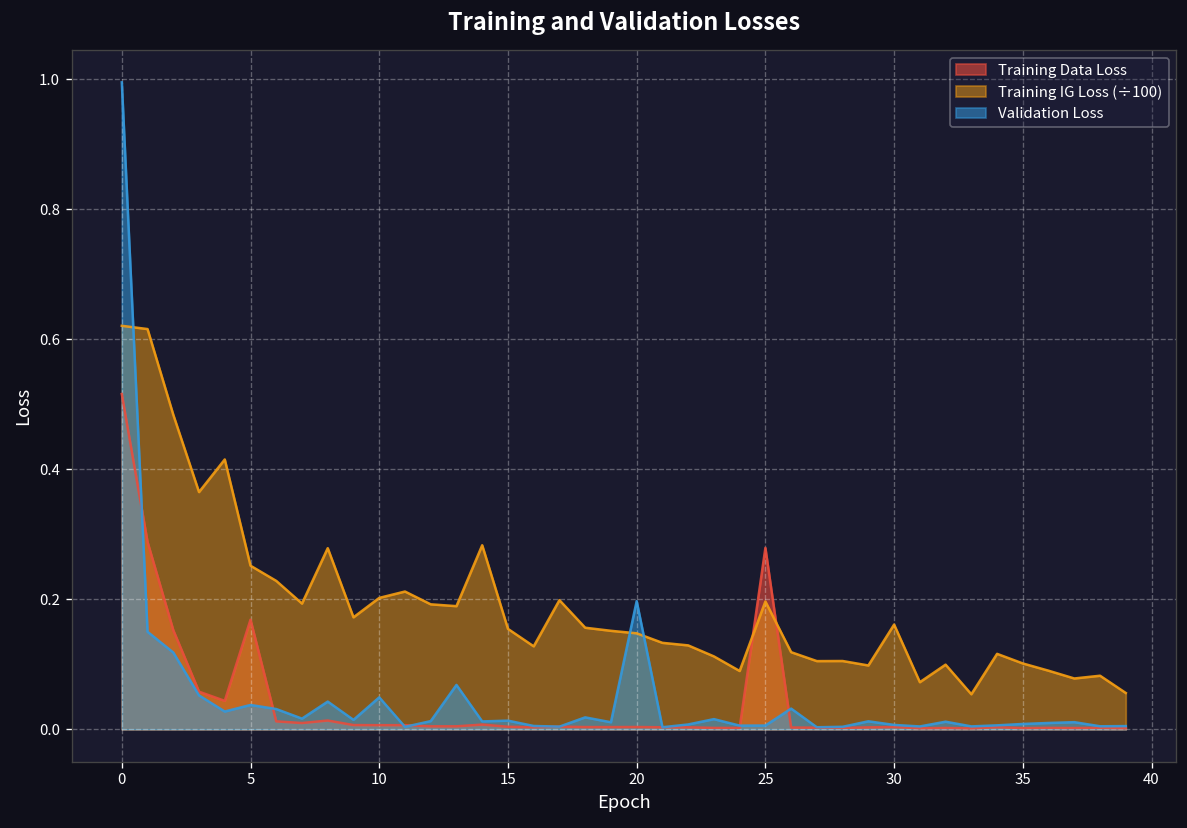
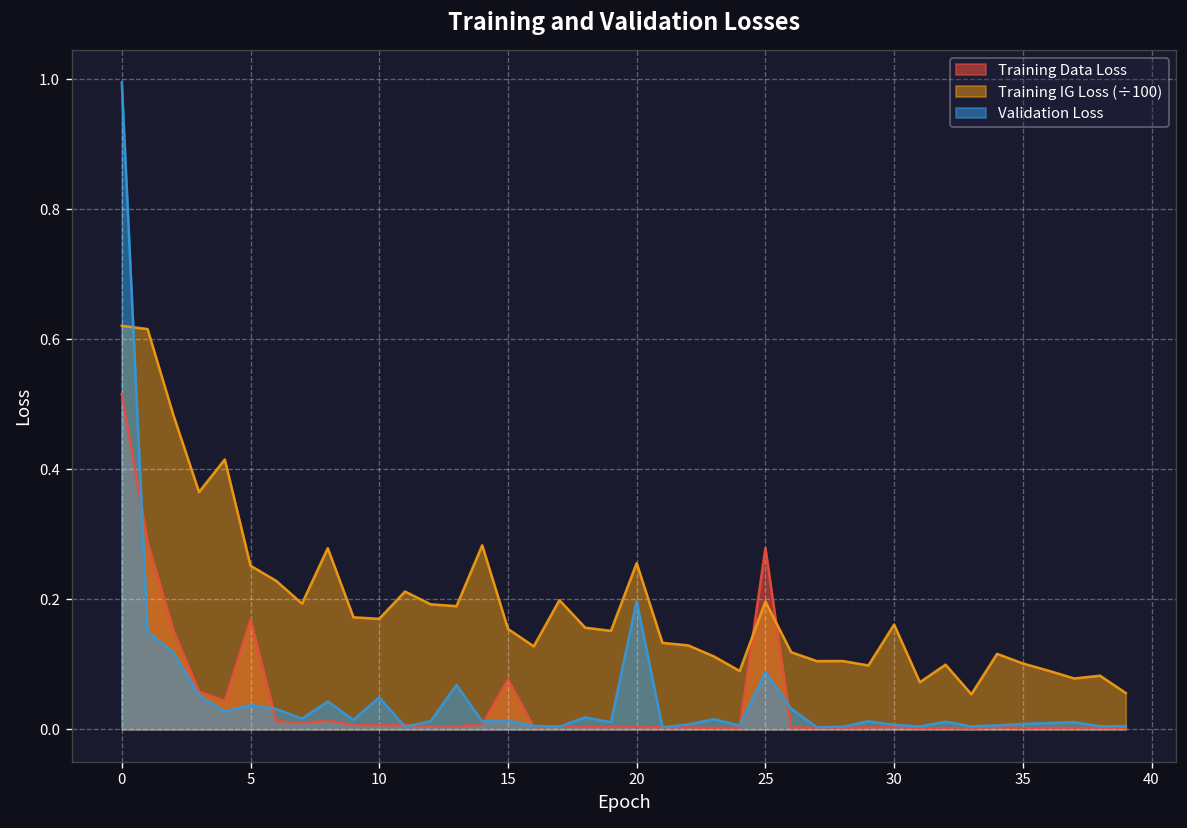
  {
    "Training Data Loss": {
      "0": 0.52,
      "5": 0.17,
      "10": 0.01,
-     "15": 0.00,
+     "15": 0.08,
      "20": 0.00,
      "25": 0.28,
      "35": 0.00
    },
    "Training IG Loss (÷100)": {
      "0": 0.62,
      "5": 0.25,
-     "10": 0.20,
+     "10": 0.17,
      "15": 0.15,
-     "20": 0.15,
+     "20": 0.26,
      "25": 0.20,
      "30": 0.16,
      "35": 0.10
    },
    "Validation Loss": {
      "0": 0.99,
      "5": 0.04,
      "10": 0.05,
      "15": 0.01,
      "20": 0.20,
-     "25": 0.01,
+     "25": 0.09,
      "35": 0.01
    }
  }
